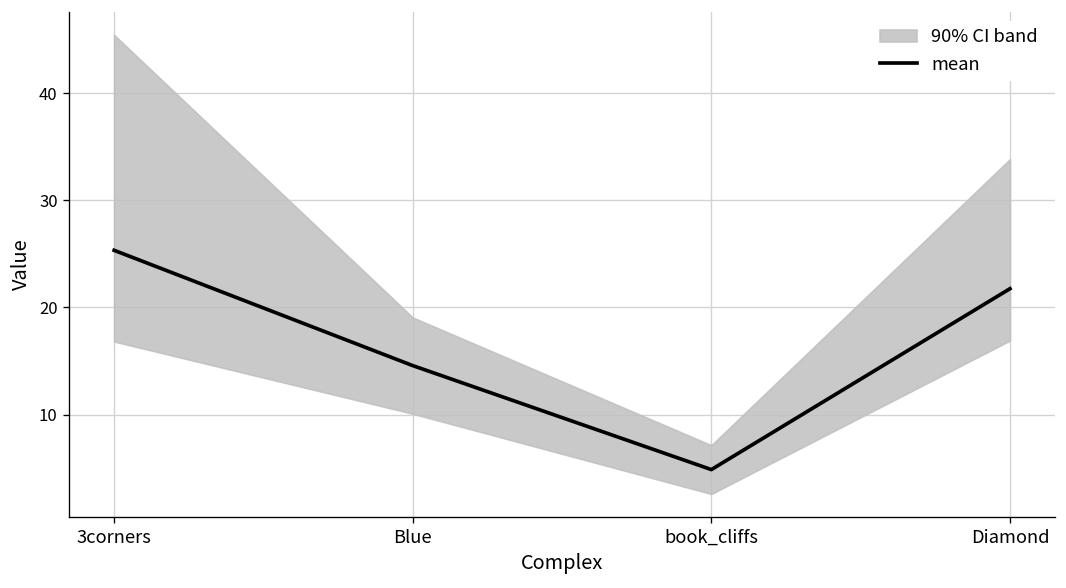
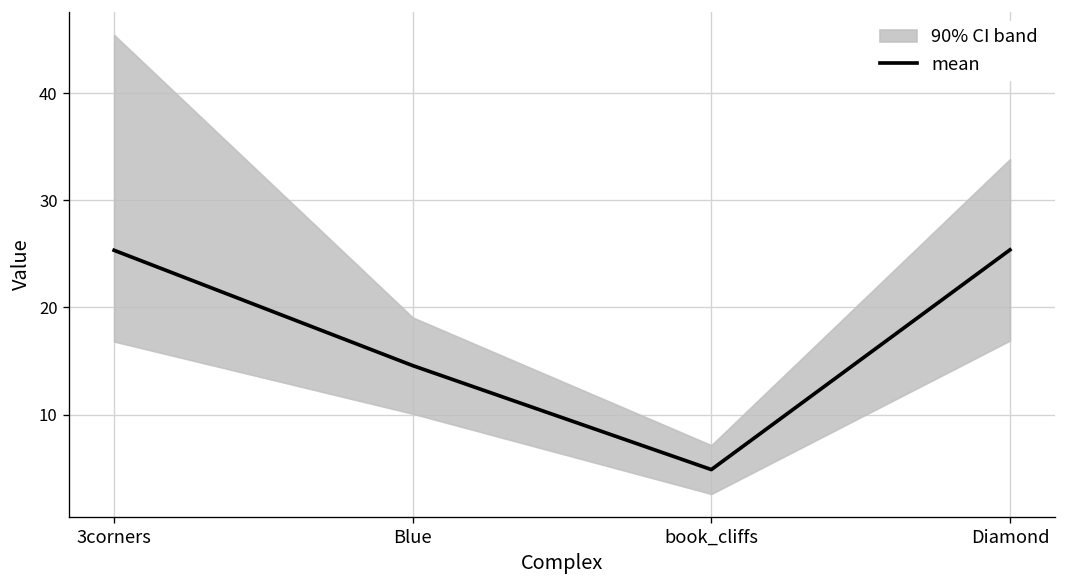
  {
    "mean": {
      "3corners": 25,
      "Blue": 15,
      "book_cliffs": 5,
-     "Diamond": 22
+     "Diamond": 25
    }
  }
